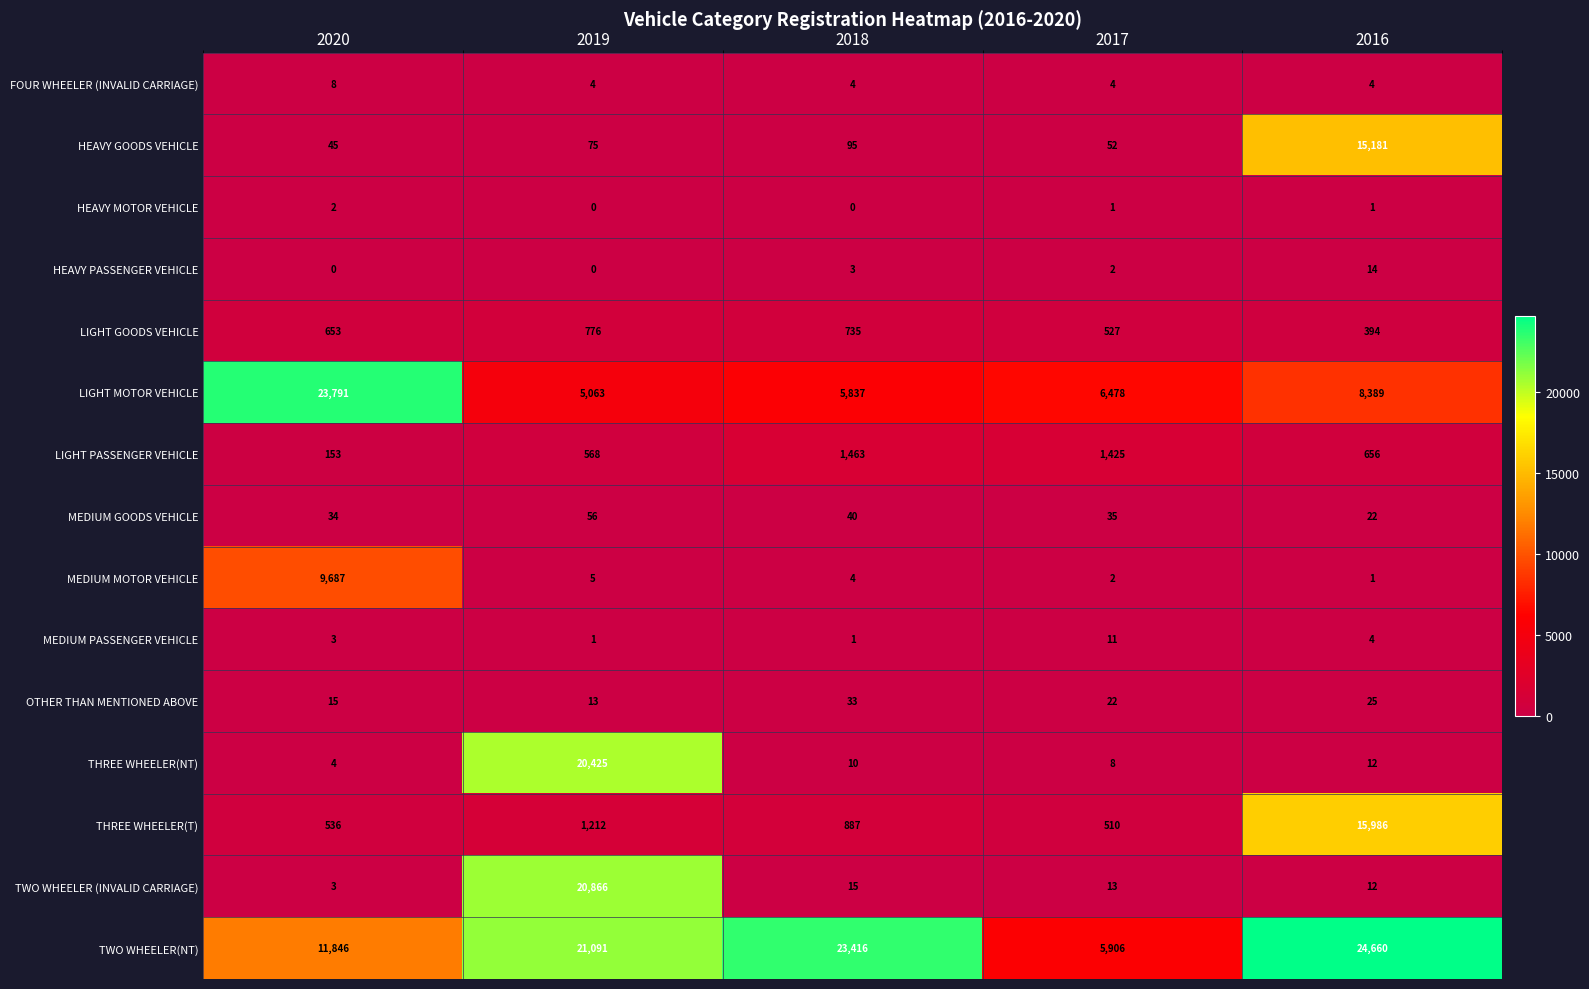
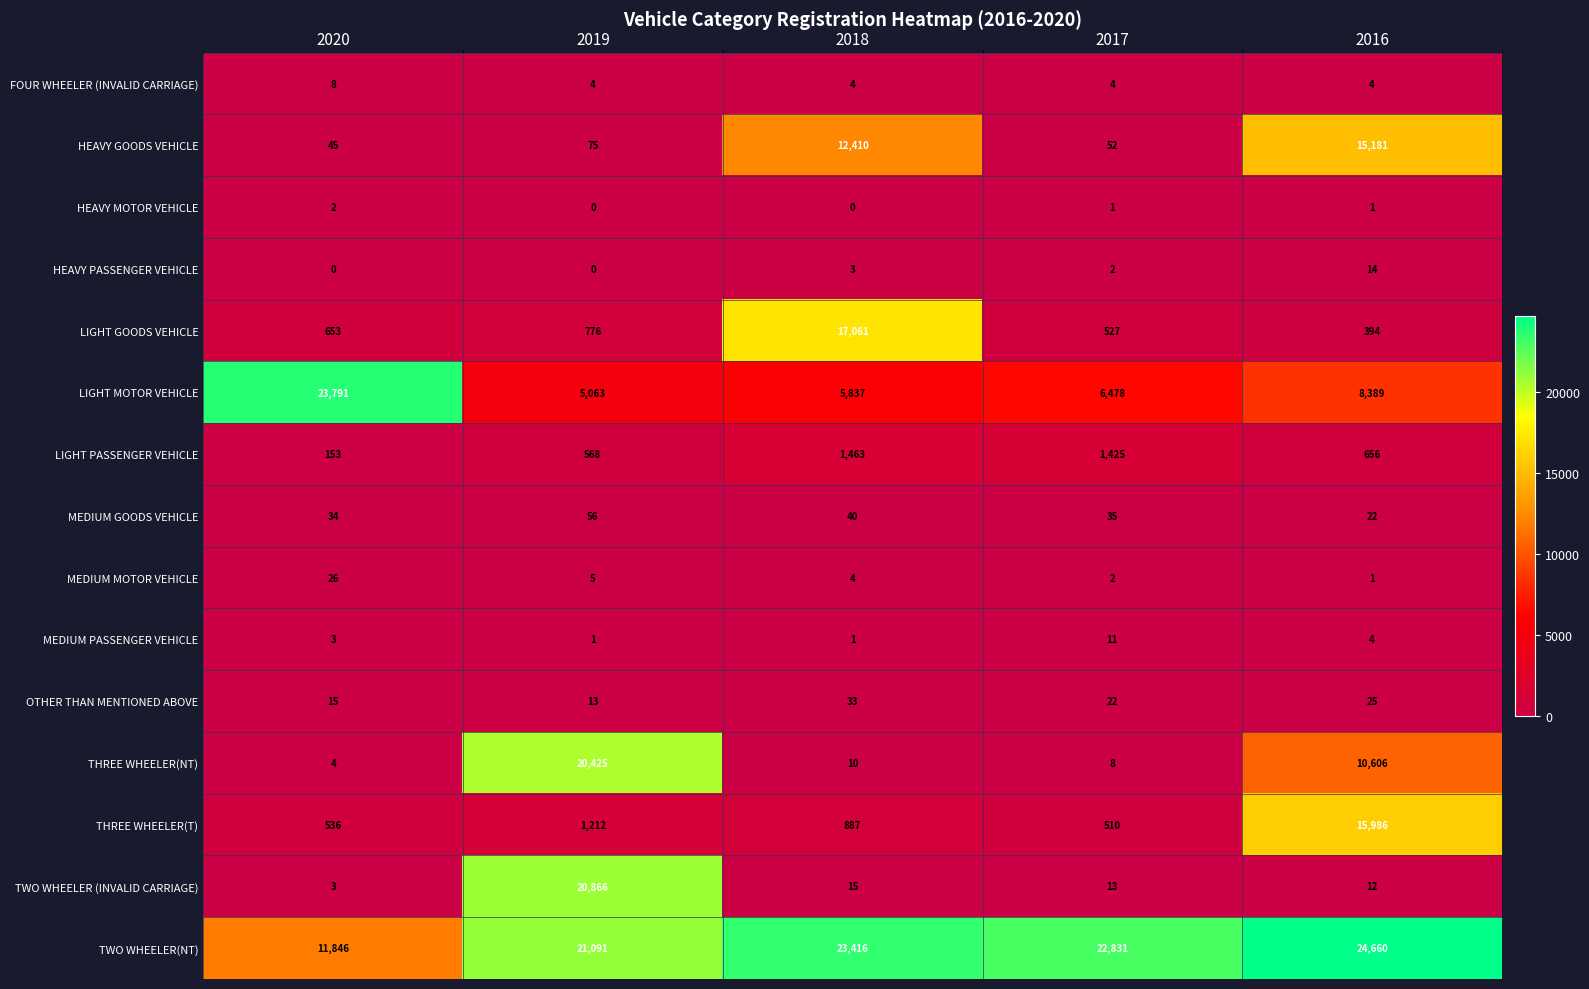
  {
    "FOUR WHEELER (INVALID CARRIAGE)": {
      "2020": "8",
      "2019": "4",
      "2018": "4",
      "2017": "4",
      "2016": "4"
    },
    "HEAVY GOODS VEHICLE": {
      "2020": "45",
      "2019": "75",
-     "2018": "95",
+     "2018": "12,410",
      "2017": "52",
      "2016": "15,181"
    },
    "HEAVY MOTOR VEHICLE": {
      "2020": "2",
      "2019": "0",
      "2018": "0",
      "2017": "1",
      "2016": "1"
    },
    "HEAVY PASSENGER VEHICLE": {
      "2020": "0",
      "2019": "0",
      "2018": "3",
      "2017": "2",
      "2016": "14"
    },
    "LIGHT GOODS VEHICLE": {
      "2020": "653",
      "2019": "776",
-     "2018": "735",
+     "2018": "17,061",
      "2017": "527",
      "2016": "394"
    },
    "LIGHT MOTOR VEHICLE": {
      "2020": "23,791",
      "2019": "5,063",
      "2018": "5,837",
      "2017": "6,478",
      "2016": "8,389"
    },
    "LIGHT PASSENGER VEHICLE": {
      "2020": "153",
      "2019": "568",
      "2018": "1,463",
      "2017": "1,425",
      "2016": "656"
    },
    "MEDIUM GOODS VEHICLE": {
      "2020": "34",
      "2019": "56",
      "2018": "40",
      "2017": "35",
      "2016": "22"
    },
    "MEDIUM MOTOR VEHICLE": {
-     "2020": "9,687",
+     "2020": "26",
      "2019": "5",
      "2018": "4",
      "2017": "2",
      "2016": "1"
    },
    "MEDIUM PASSENGER VEHICLE": {
      "2020": "3",
      "2019": "1",
      "2018": "1",
      "2017": "11",
      "2016": "4"
    },
    "OTHER THAN MENTIONED ABOVE": {
      "2020": "15",
      "2019": "13",
      "2018": "33",
      "2017": "22",
      "2016": "25"
    },
    "THREE WHEELER(NT)": {
      "2020": "4",
      "2019": "20,425",
      "2018": "10",
      "2017": "8",
-     "2016": "12"
+     "2016": "10,606"
    },
    "THREE WHEELER(T)": {
      "2020": "536",
      "2019": "1,212",
      "2018": "887",
      "2017": "510",
      "2016": "15,986"
    },
    "TWO WHEELER (INVALID CARRIAGE)": {
      "2020": "3",
      "2019": "20,866",
      "2018": "15",
      "2017": "13",
      "2016": "12"
    },
    "TWO WHEELER(NT)": {
      "2020": "11,846",
      "2019": "21,091",
      "2018": "23,416",
-     "2017": "5,906",
+     "2017": "22,831",
      "2016": "24,660"
    }
  }
